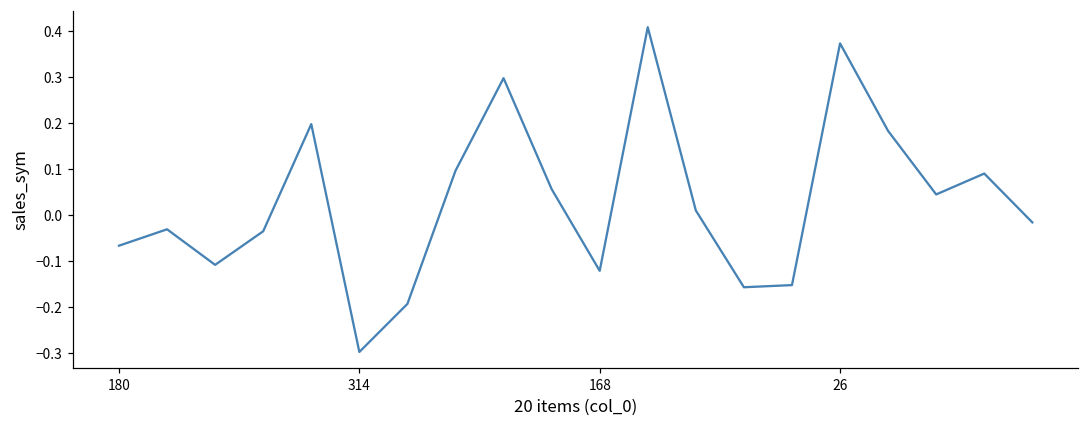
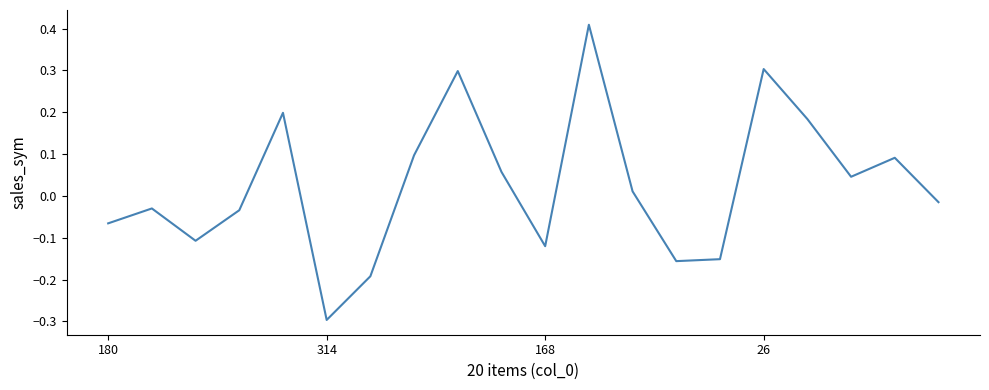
  {
    "180": -0.07,
    "314": -0.30,
    "168": -0.12,
-   "26": 0.37
+   "26": 0.30
  }
